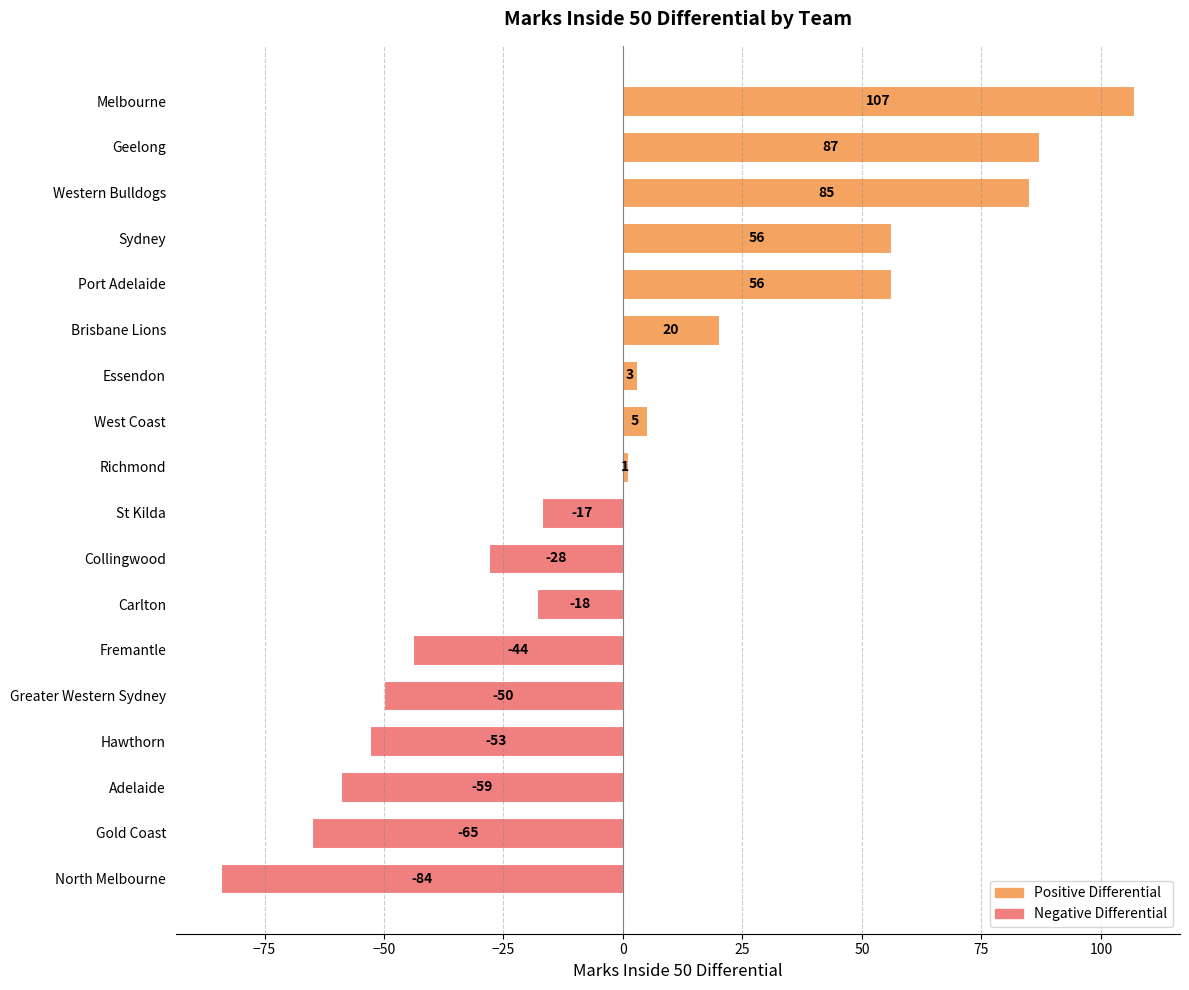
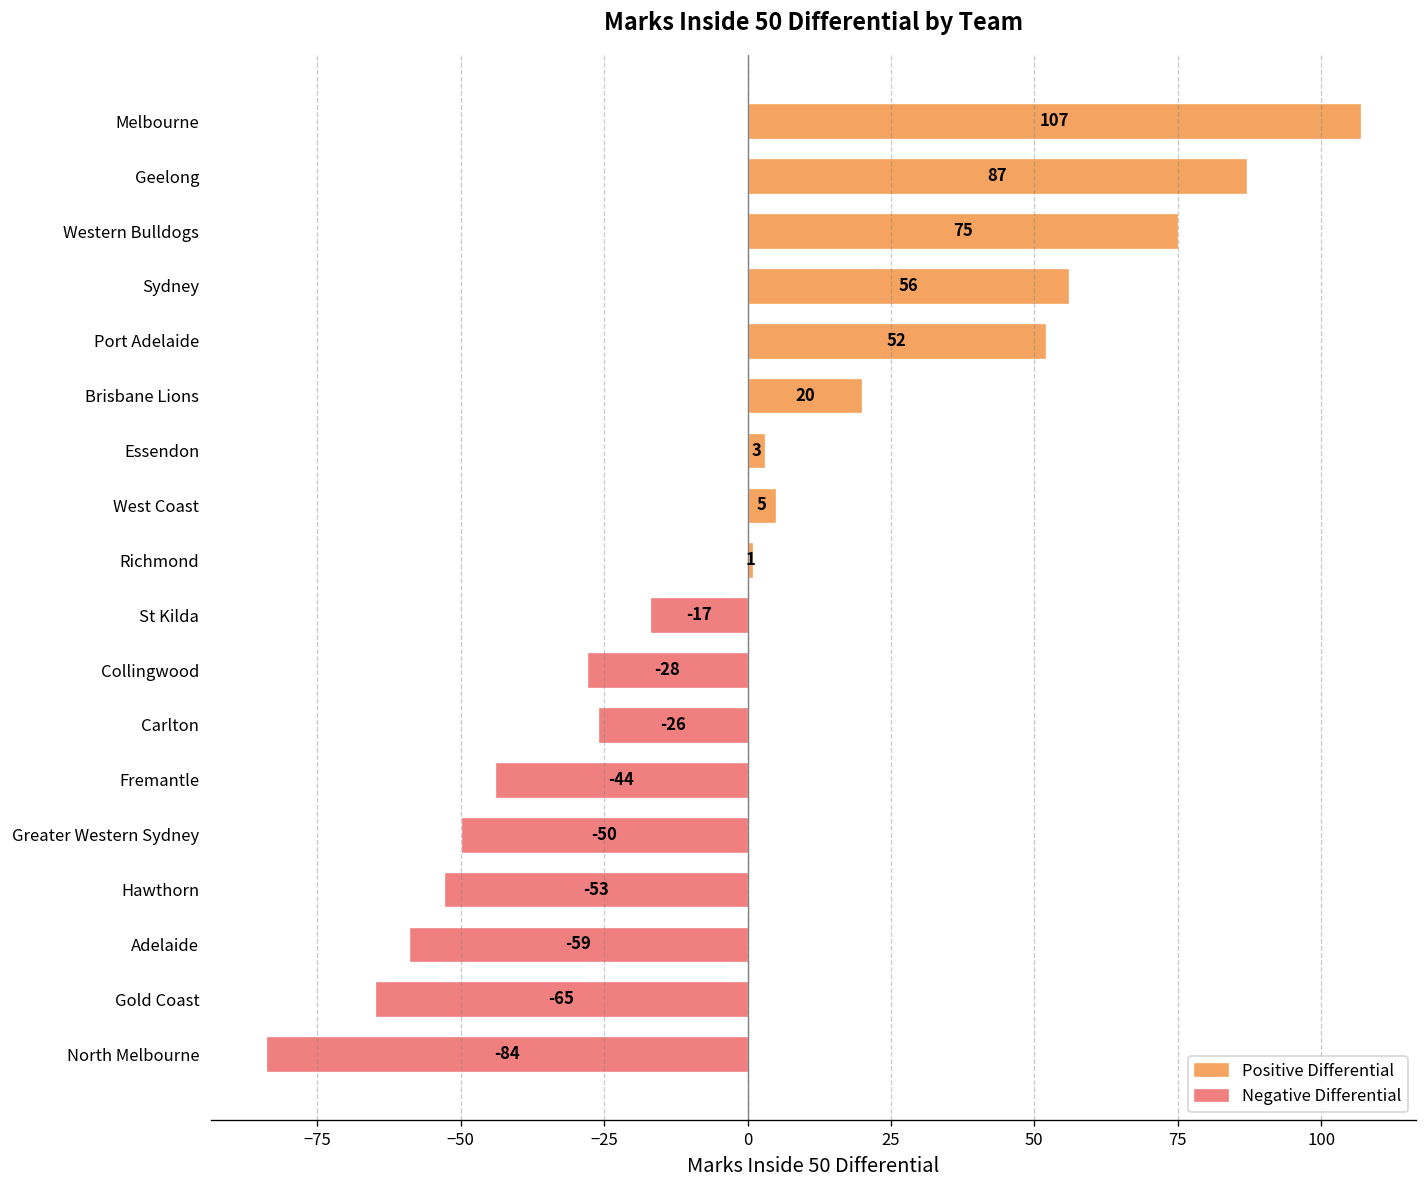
  {
    "Melbourne": 107,
    "Geelong": 87,
-   "Western Bulldogs": 85,
+   "Western Bulldogs": 75,
    "Sydney": 56,
-   "Port Adelaide": 56,
+   "Port Adelaide": 52,
    "Brisbane Lions": 20,
    "Essendon": 3,
    "West Coast": 5,
    "Richmond": 1,
    "St Kilda": -17,
    "Collingwood": -28,
-   "Carlton": -18,
+   "Carlton": -26,
    "Fremantle": -44,
    "Greater Western Sydney": -50,
    "Hawthorn": -53,
    "Adelaide": -59,
    "Gold Coast": -65,
    "North Melbourne": -84
  }
